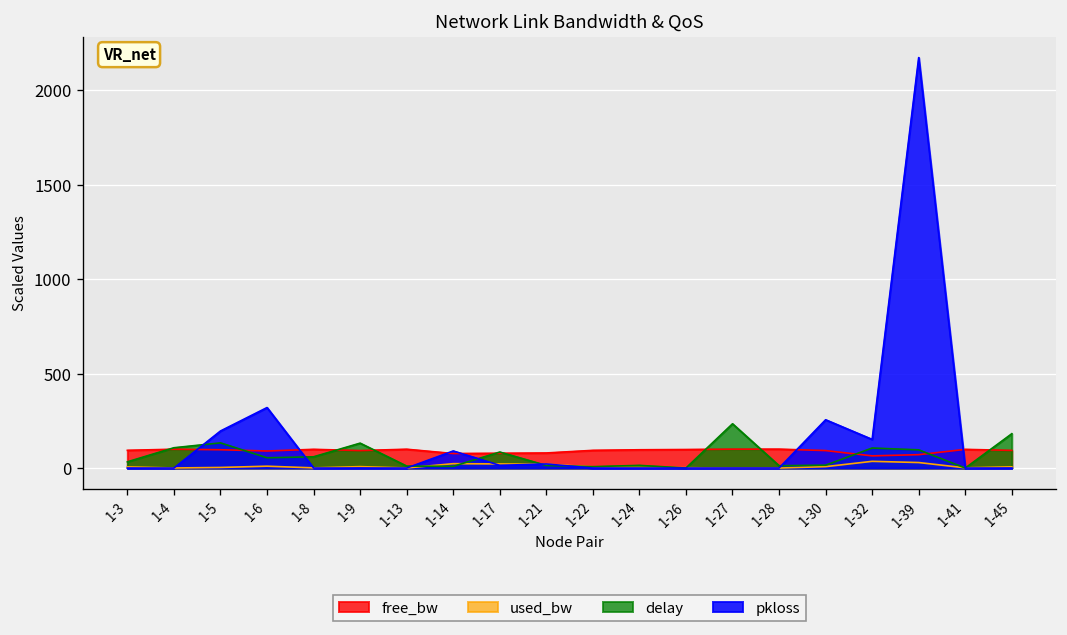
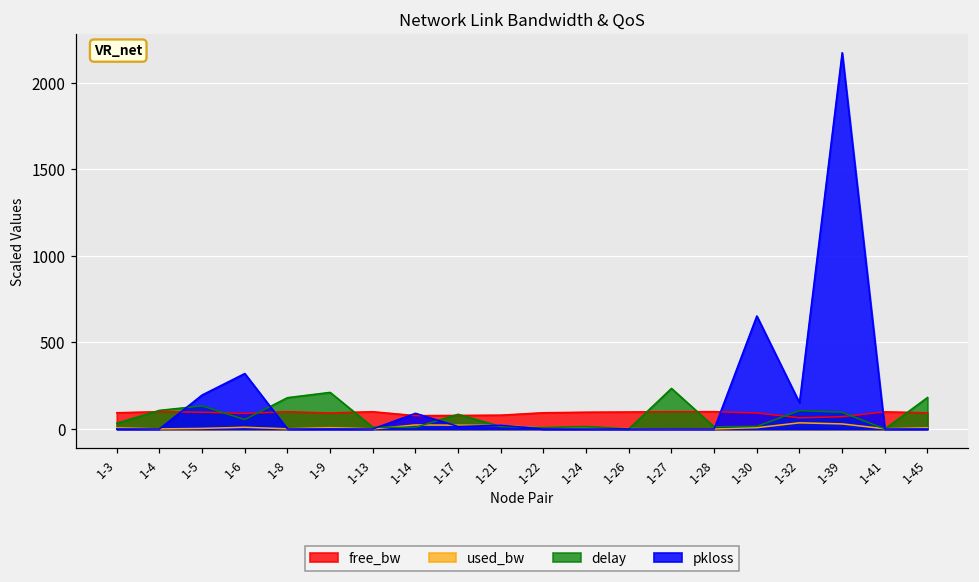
  {
    "free_bw": {
      "1-3": 90,
      "1-5": 100,
      "1-6": 90,
      "1-8": 100,
      "1-9": 90,
      "1-13": 100,
      "1-21": 80,
      "1-22": 90,
      "1-24": 100,
      "1-26": 100,
      "1-27": 100,
      "1-28": 100,
      "1-30": 90,
      "1-32": 60,
      "1-39": 70,
      "1-41": 100,
      "1-45": 90
    },
    "used_bw": {
      "1-5": 0,
      "1-6": 10,
      "1-32": 40,
      "1-39": 30
    },
    "delay": {
      "1-3": 30,
      "1-5": 130,
      "1-6": 50,
-     "1-8": 60,
-     "1-9": 130,
+     "1-8": 180,
+     "1-9": 210,
      "1-27": 230,
      "1-32": 110,
      "1-39": 100,
      "1-45": 180
    },
    "pkloss": {
      "1-5": 200,
      "1-6": 320,
-     "1-30": 260,
+     "1-30": 650,
      "1-32": 150,
      "1-39": 2170
    }
  }
